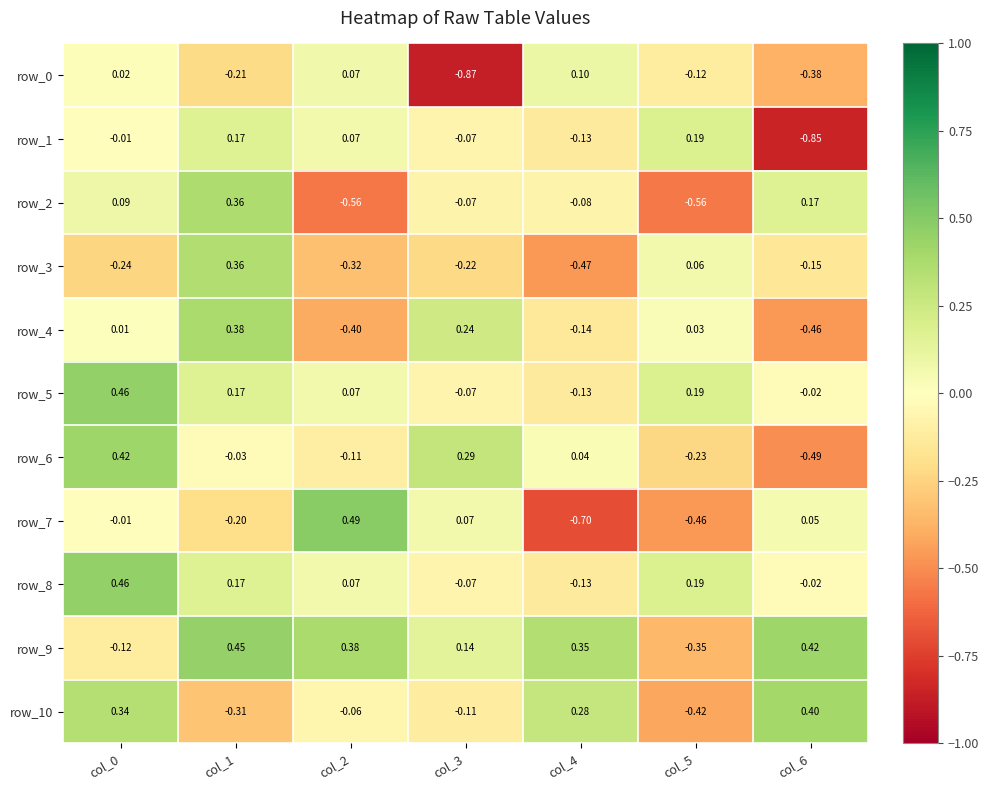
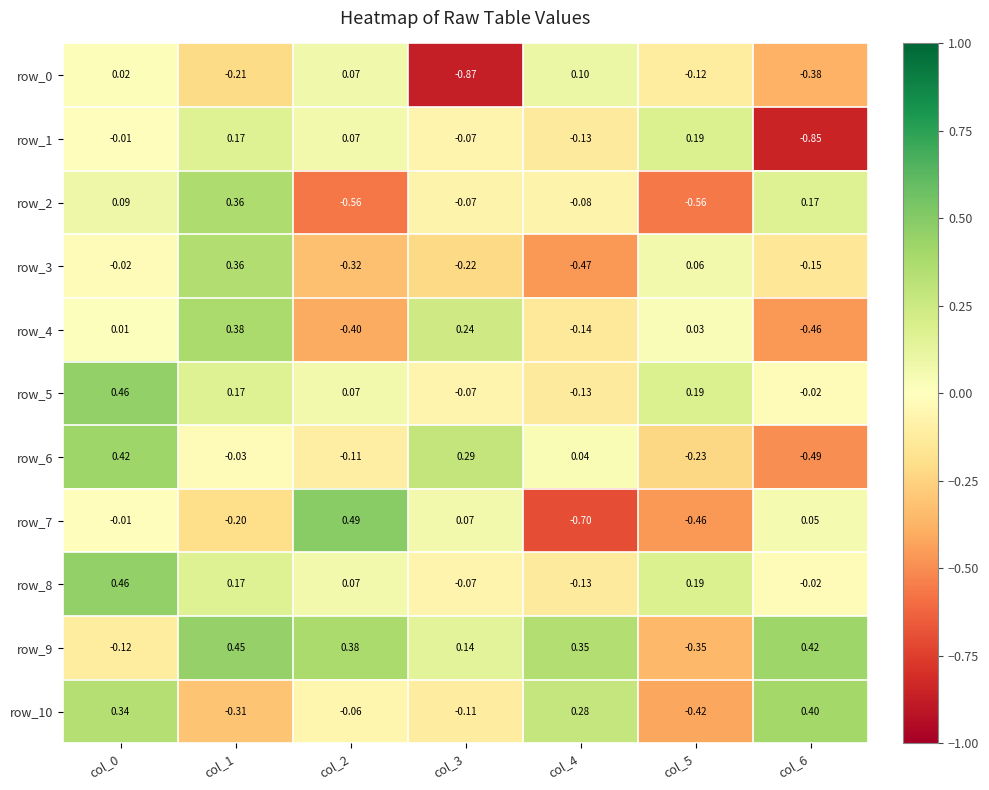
  {
    "row_0": {
      "col_0": 0.02,
      "col_1": -0.21,
      "col_2": 0.07,
      "col_3": -0.87,
      "col_4": 0.10,
      "col_5": -0.12,
      "col_6": -0.38
    },
    "row_1": {
      "col_0": -0.01,
      "col_1": 0.17,
      "col_2": 0.07,
      "col_3": -0.07,
      "col_4": -0.13,
      "col_5": 0.19,
      "col_6": -0.85
    },
    "row_2": {
      "col_0": 0.09,
      "col_1": 0.36,
      "col_2": -0.56,
      "col_3": -0.07,
      "col_4": -0.08,
      "col_5": -0.56,
      "col_6": 0.17
    },
    "row_3": {
-     "col_0": -0.24,
+     "col_0": -0.02,
      "col_1": 0.36,
      "col_2": -0.32,
      "col_3": -0.22,
      "col_4": -0.47,
      "col_5": 0.06,
      "col_6": -0.15
    },
    "row_4": {
      "col_0": 0.01,
      "col_1": 0.38,
      "col_2": -0.40,
      "col_3": 0.24,
      "col_4": -0.14,
      "col_5": 0.03,
      "col_6": -0.46
    },
    "row_5": {
      "col_0": 0.46,
      "col_1": 0.17,
      "col_2": 0.07,
      "col_3": -0.07,
      "col_4": -0.13,
      "col_5": 0.19,
      "col_6": -0.02
    },
    "row_6": {
      "col_0": 0.42,
      "col_1": -0.03,
      "col_2": -0.11,
      "col_3": 0.29,
      "col_4": 0.04,
      "col_5": -0.23,
      "col_6": -0.49
    },
    "row_7": {
      "col_0": -0.01,
      "col_1": -0.20,
      "col_2": 0.49,
      "col_3": 0.07,
      "col_4": -0.70,
      "col_5": -0.46,
      "col_6": 0.05
    },
    "row_8": {
      "col_0": 0.46,
      "col_1": 0.17,
      "col_2": 0.07,
      "col_3": -0.07,
      "col_4": -0.13,
      "col_5": 0.19,
      "col_6": -0.02
    },
    "row_9": {
      "col_0": -0.12,
      "col_1": 0.45,
      "col_2": 0.38,
      "col_3": 0.14,
      "col_4": 0.35,
      "col_5": -0.35,
      "col_6": 0.42
    },
    "row_10": {
      "col_0": 0.34,
      "col_1": -0.31,
      "col_2": -0.06,
      "col_3": -0.11,
      "col_4": 0.28,
      "col_5": -0.42,
      "col_6": 0.40
    }
  }
